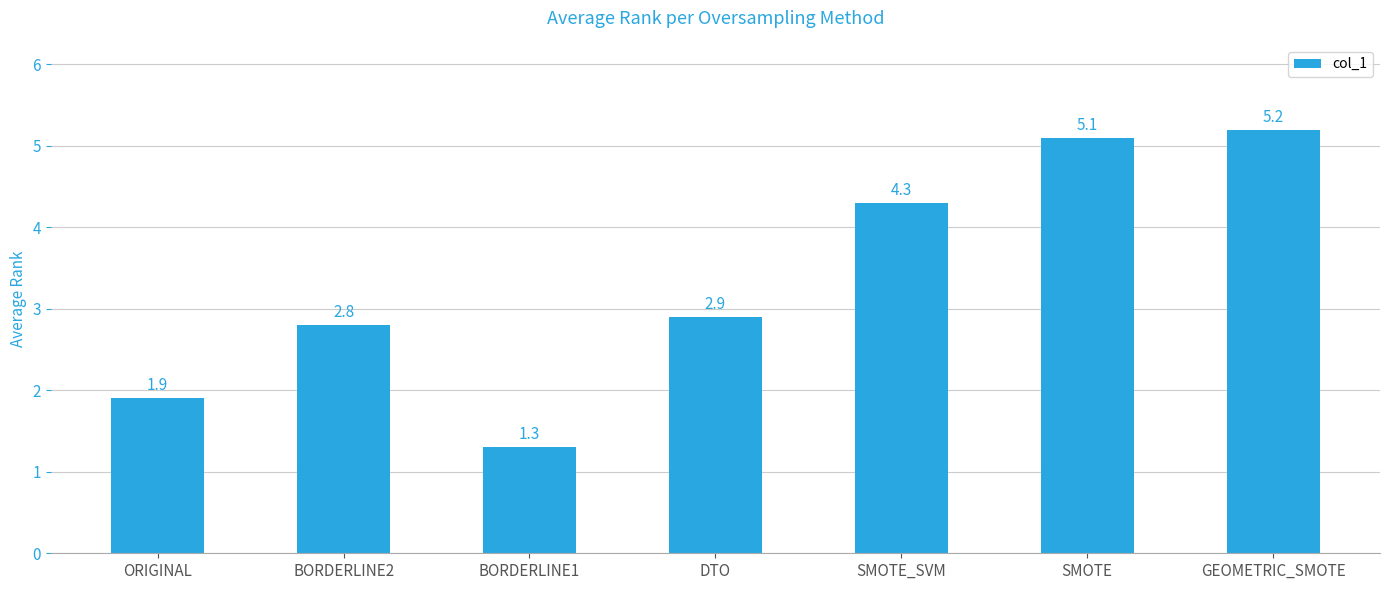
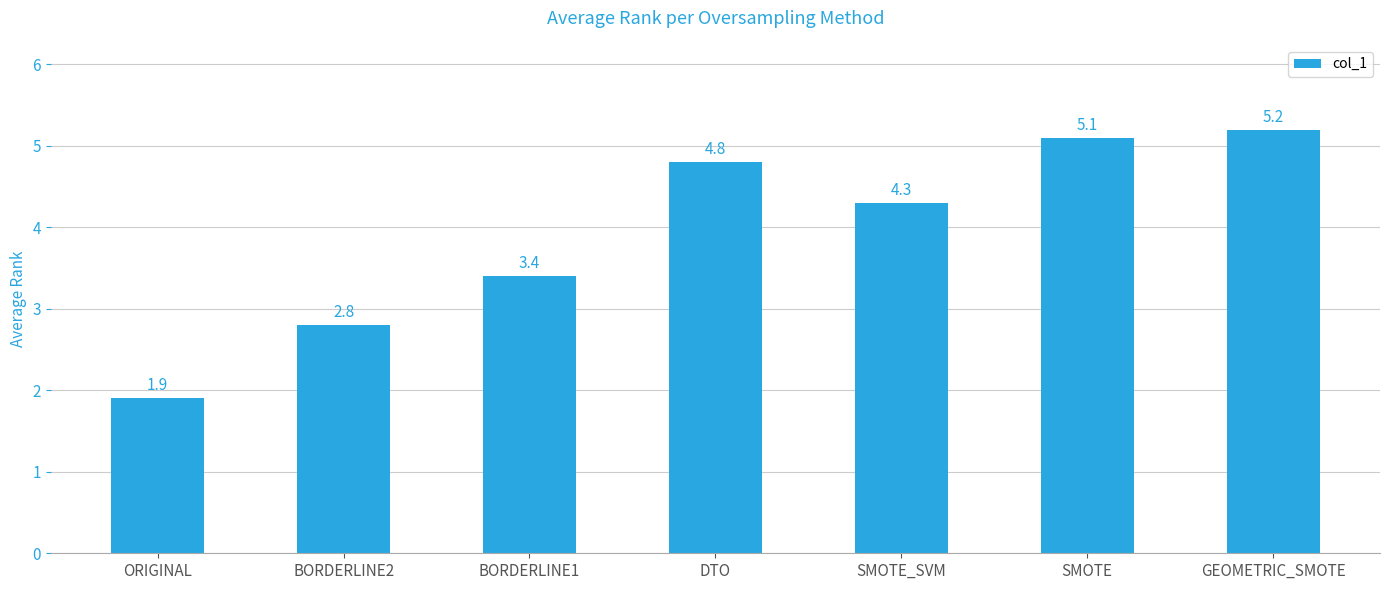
  {
    "ORIGINAL": 1.9,
    "BORDERLINE2": 2.8,
-   "BORDERLINE1": 1.3,
-   "DTO": 2.9,
+   "BORDERLINE1": 3.4,
+   "DTO": 4.8,
    "SMOTE_SVM": 4.3,
    "SMOTE": 5.1,
    "GEOMETRIC_SMOTE": 5.2
  }
